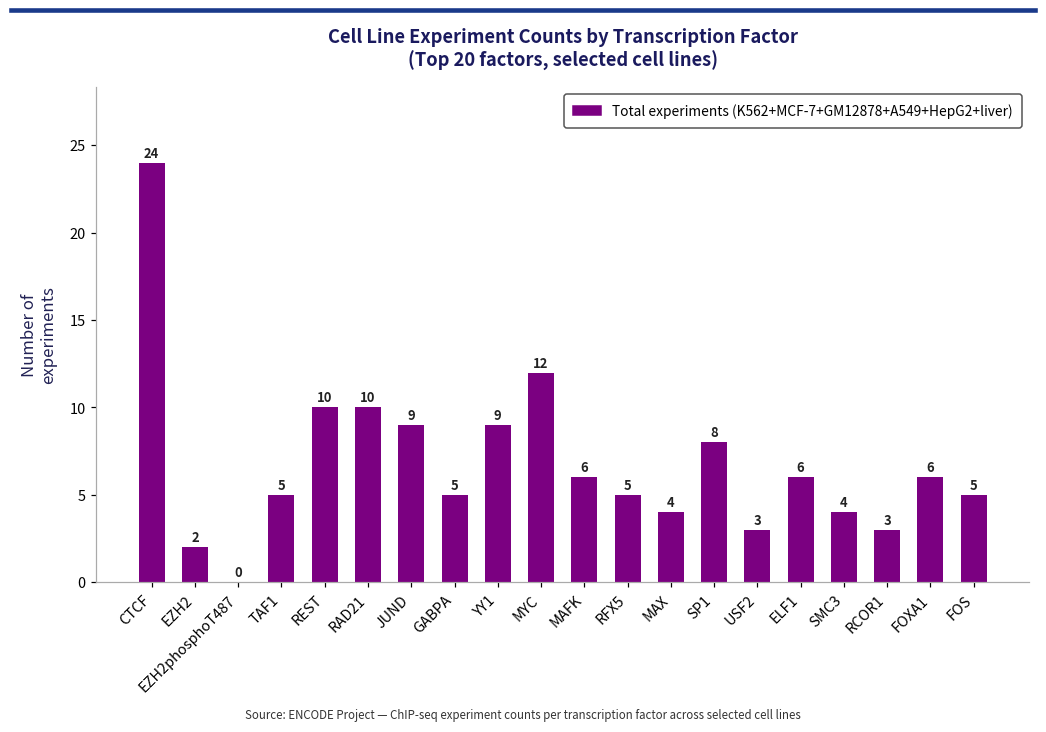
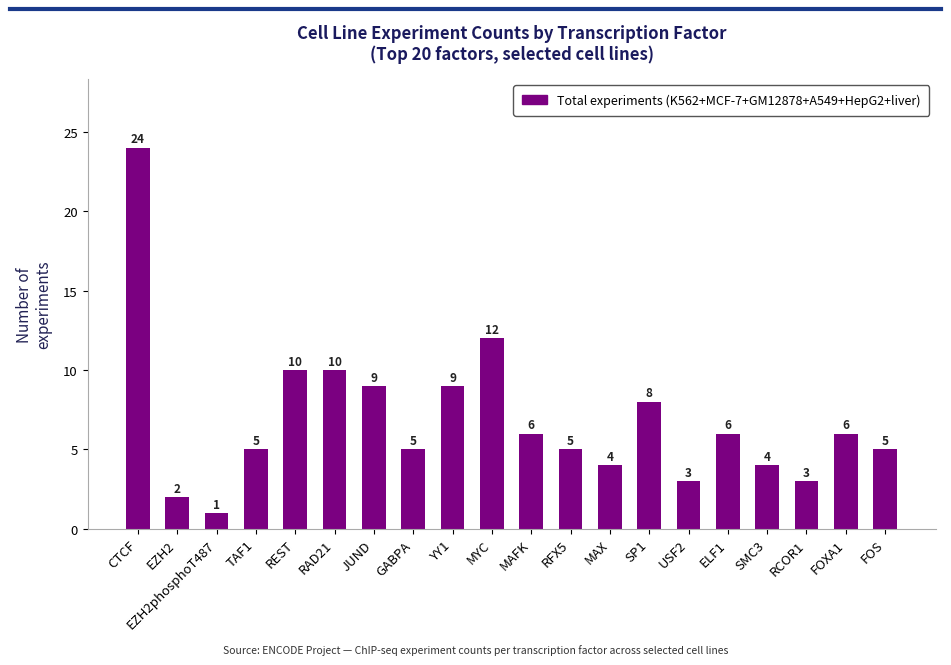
  {
    "CTCF": 24,
    "EZH2": 2,
-   "EZH2phosphoT487": 0,
+   "EZH2phosphoT487": 1,
    "TAF1": 5,
    "REST": 10,
    "RAD21": 10,
    "JUND": 9,
    "GABPA": 5,
    "YY1": 9,
    "MYC": 12,
    "MAFK": 6,
    "RFX5": 5,
    "MAX": 4,
    "SP1": 8,
    "USF2": 3,
    "ELF1": 6,
    "SMC3": 4,
    "RCOR1": 3,
    "FOXA1": 6,
    "FOS": 5
  }
